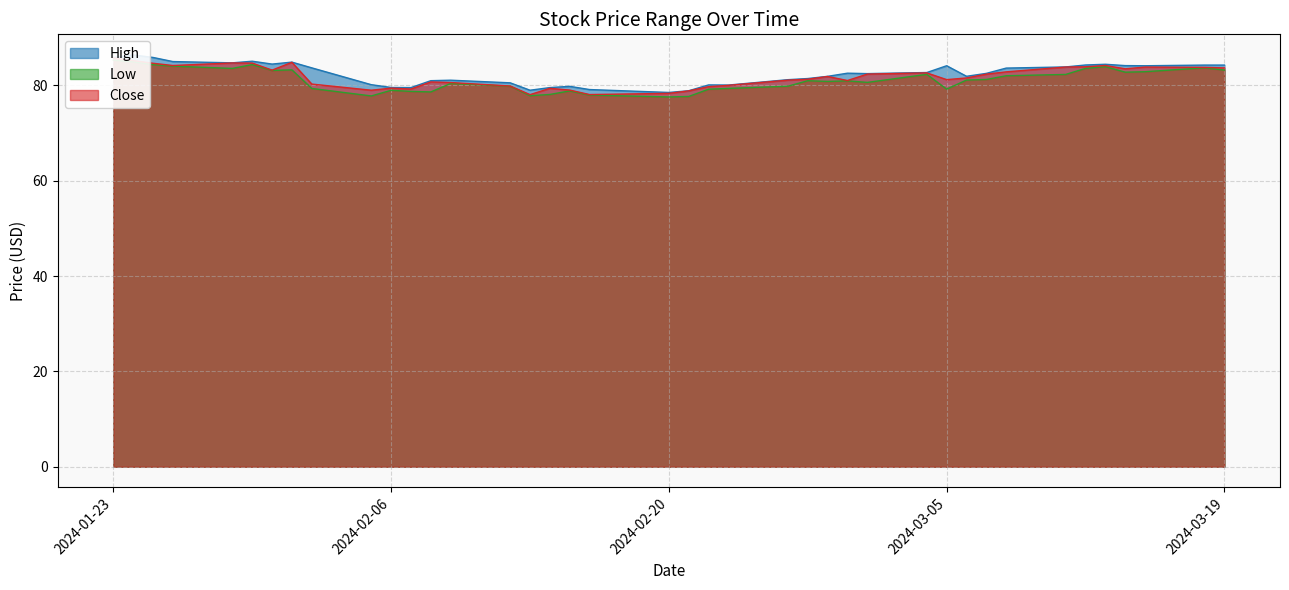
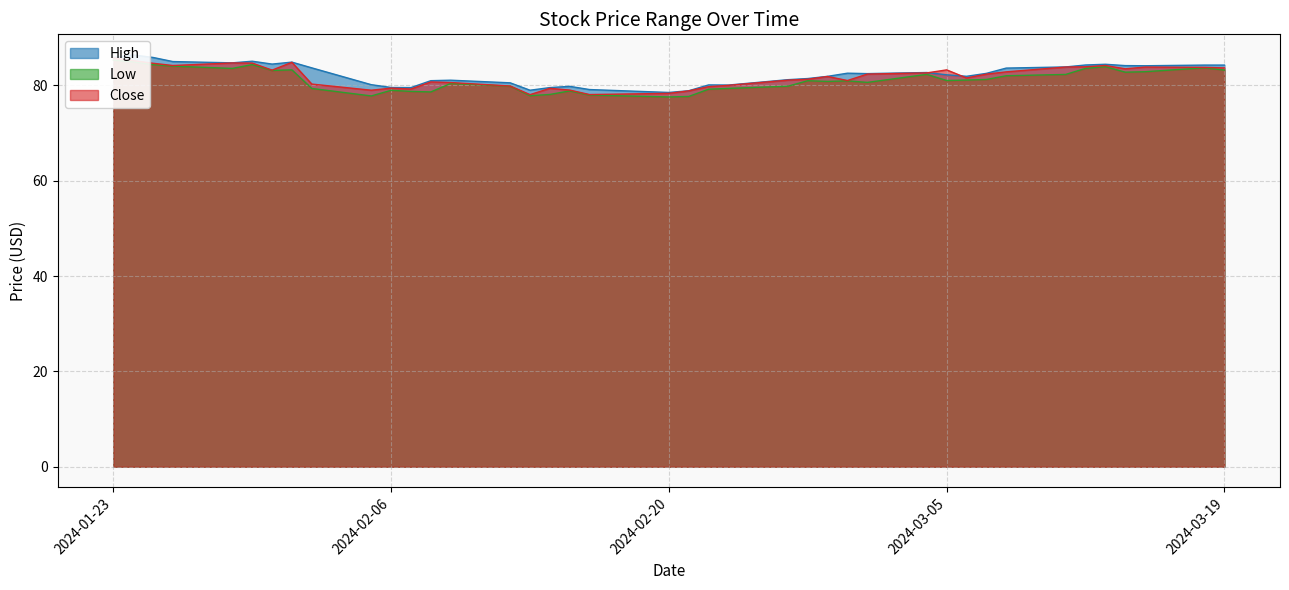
  {
    "High": {
-     "2024-03-05": 84,
+     "2024-03-05": 82,
      "2024-03-19": 84
    },
    "Low": {
      "2024-02-20": 78,
-     "2024-03-05": 79
+     "2024-03-05": 81
    },
    "Close": {
-     "2024-03-05": 81
+     "2024-03-05": 83
    }
  }
